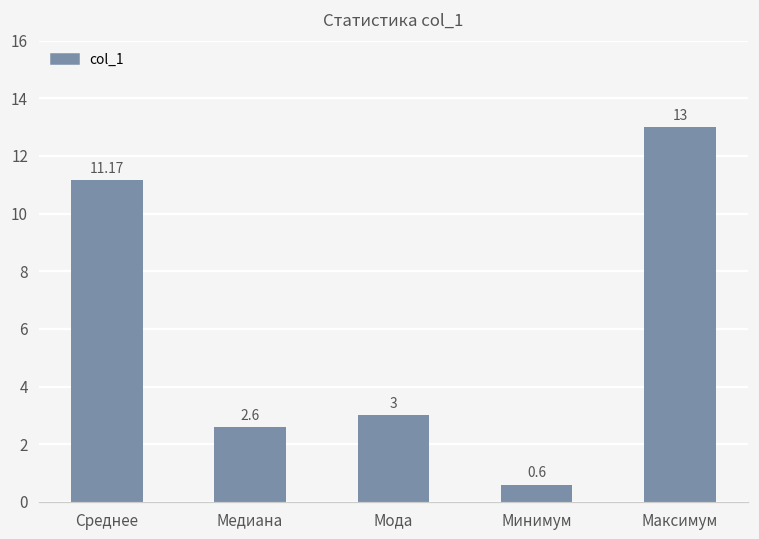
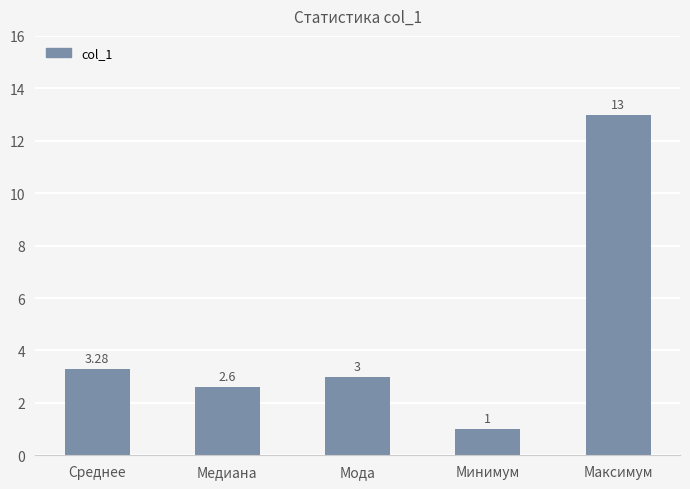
  {
-   "Среднее": 11.17,
+   "Среднее": 3.28,
    "Медиана": 2.6,
    "Мода": 3,
-   "Минимум": 0.6,
+   "Минимум": 1,
    "Максимум": 13
  }
